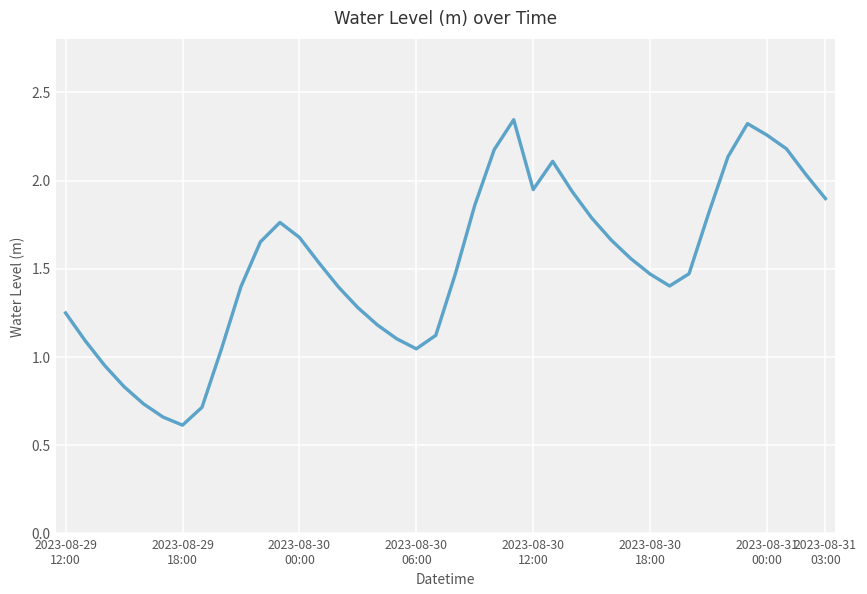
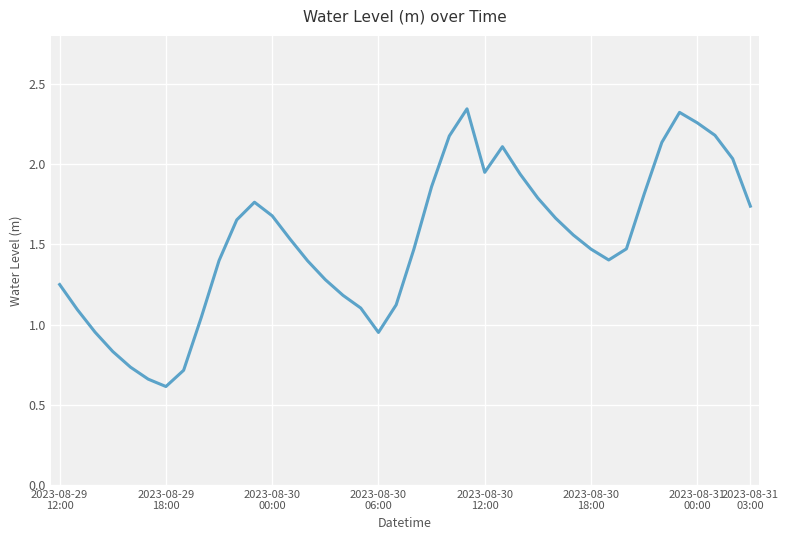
  {
    "2023-08-29 12:00": 1.25,
    "2023-08-29 18:00": 0.61,
    "2023-08-30 00:00": 1.68,
-   "2023-08-30 06:00": 1.05,
+   "2023-08-30 06:00": 0.95,
    "2023-08-30 12:00": 1.95,
    "2023-08-30 18:00": 1.47,
    "2023-08-31 00:00": 2.26,
-   "2023-08-31 03:00": 1.90
+   "2023-08-31 03:00": 1.74
  }
